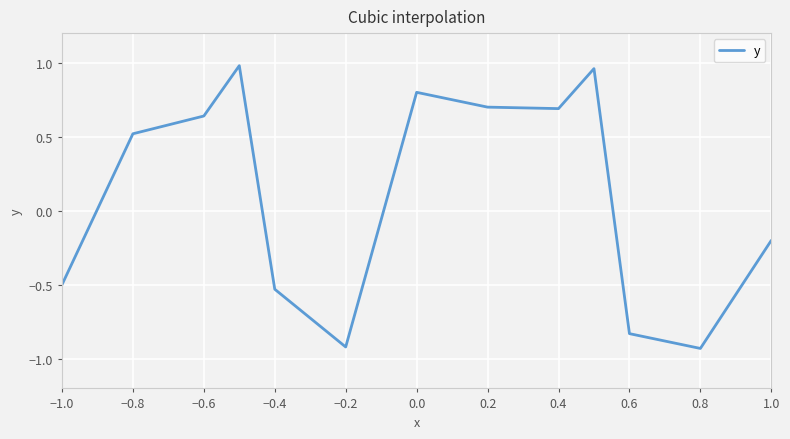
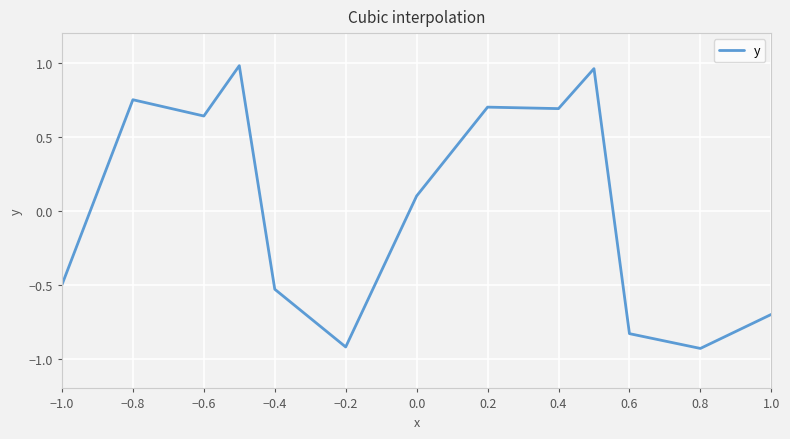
  {
    "−1.0": -0.50,
-   "−0.8": 0.52,
+   "−0.8": 0.75,
    "−0.6": 0.64,
    "−0.4": -0.53,
    "−0.2": -0.92,
-   "0.0": 0.8,
+   "0.0": 0.1,
    "0.2": 0.70,
    "0.4": 0.69,
    "0.6": -0.83,
    "0.8": -0.93,
-   "1.0": -0.2
+   "1.0": -0.7
  }
